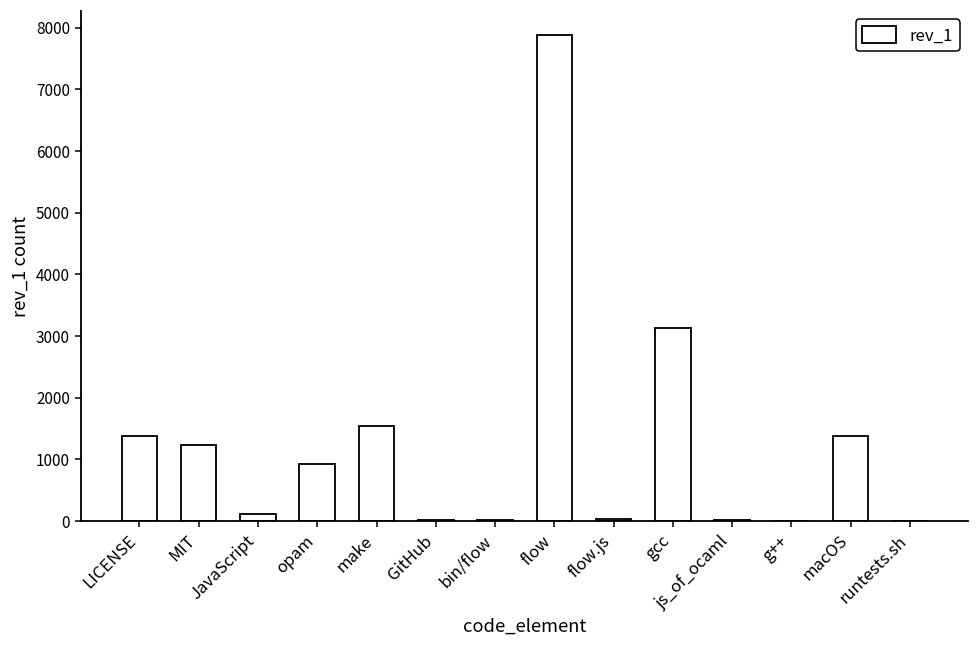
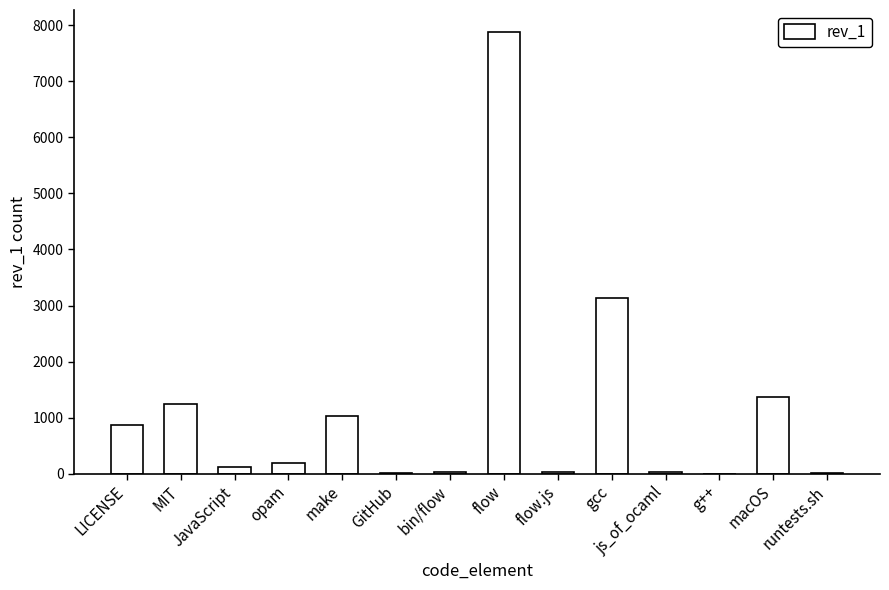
  {
-   "LICENSE": 1400,
+   "LICENSE": 900,
    "MIT": 1200,
    "JavaScript": 100,
-   "opam": 900,
-   "make": 1500,
+   "opam": 200,
+   "make": 1000,
    "flow": 7900,
    "gcc": 3100,
    "macOS": 1400
  }
